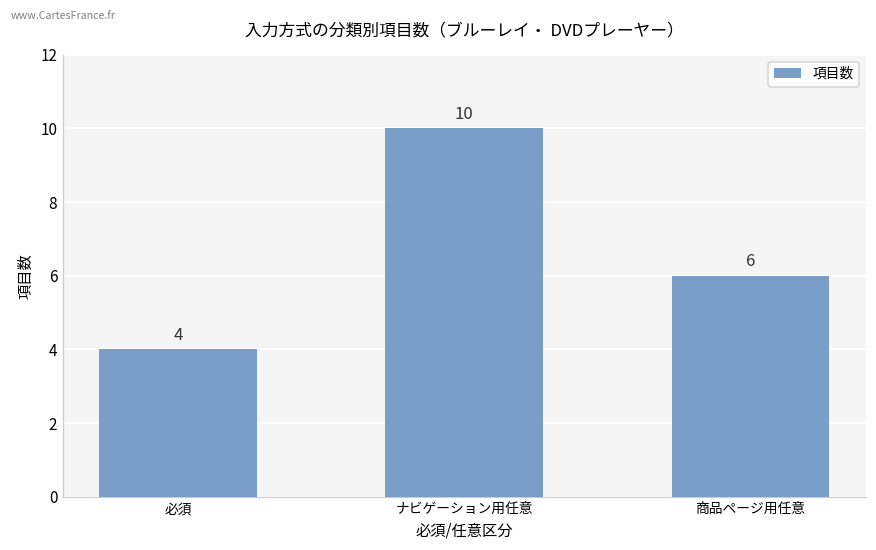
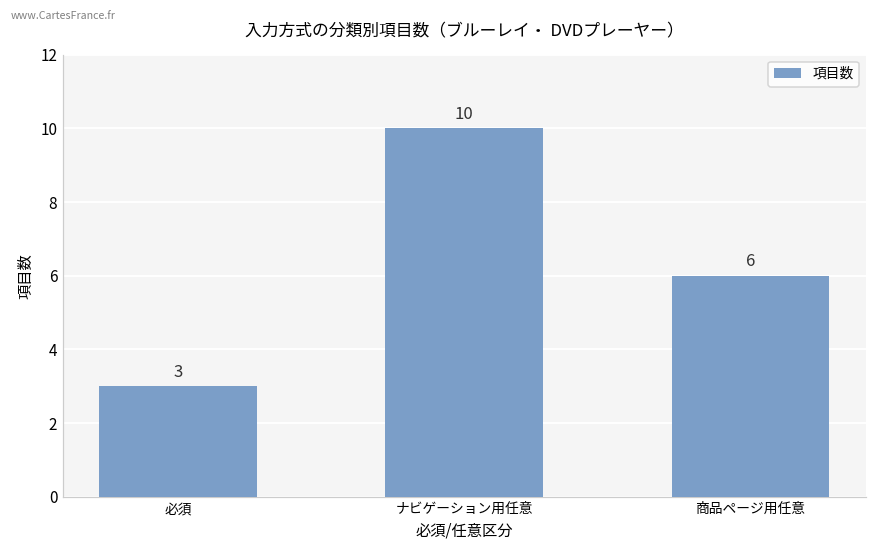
  {
-   "必須": 4,
+   "必須": 3,
    "ナビゲーション用任意": 10,
    "商品ページ用任意": 6
  }
